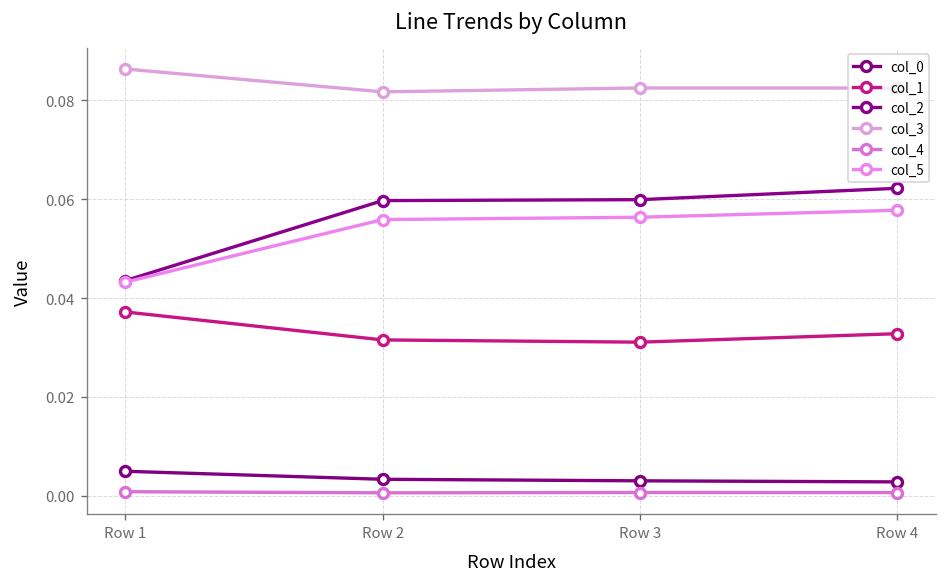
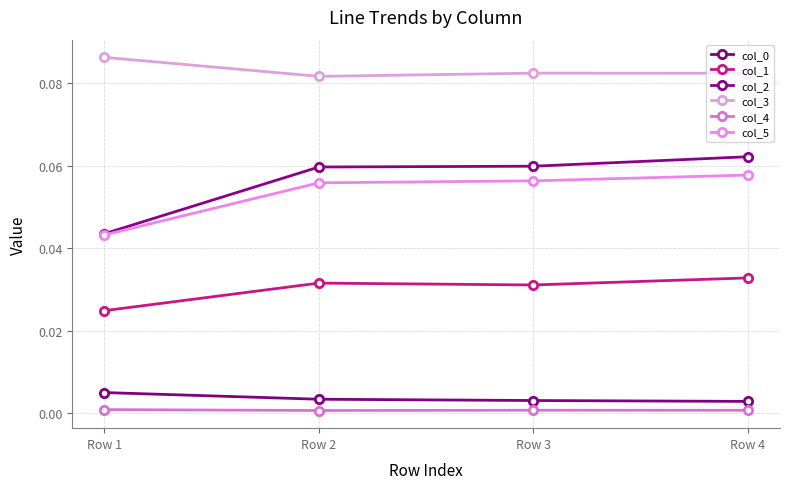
  {
    "col_1": {
-     "Row 1": 0.037,
+     "Row 1": 0.025,
      "Row 2": 0.032,
      "Row 3": 0.031,
      "Row 4": 0.033
    }
  }
